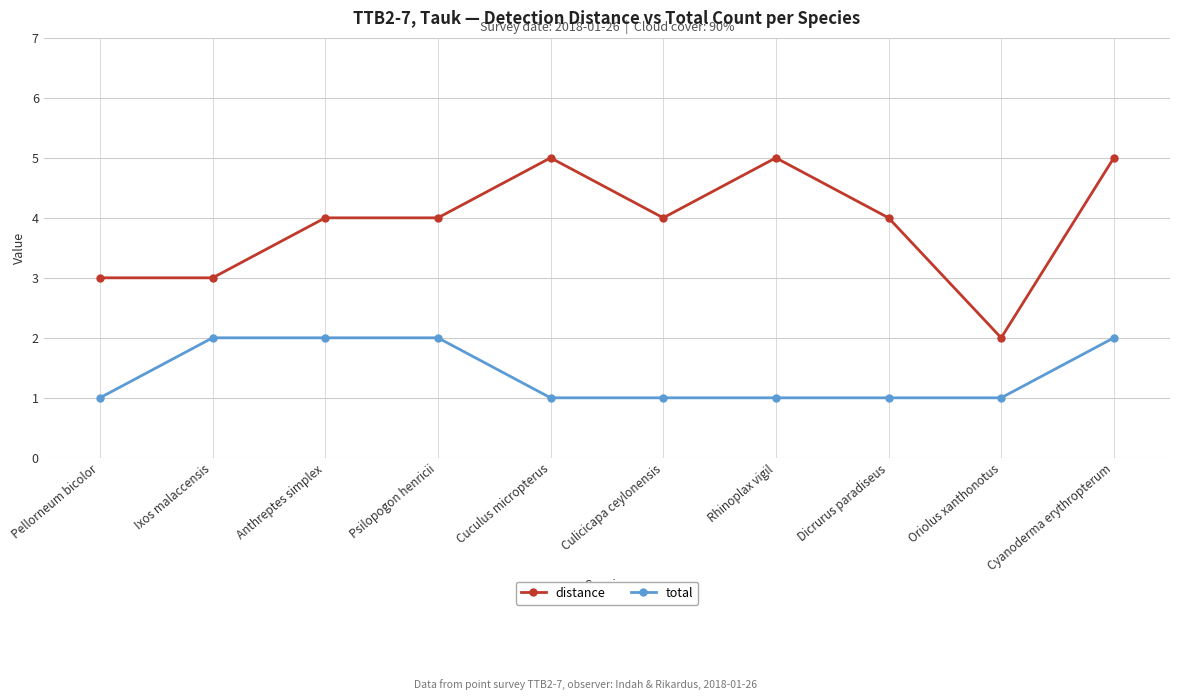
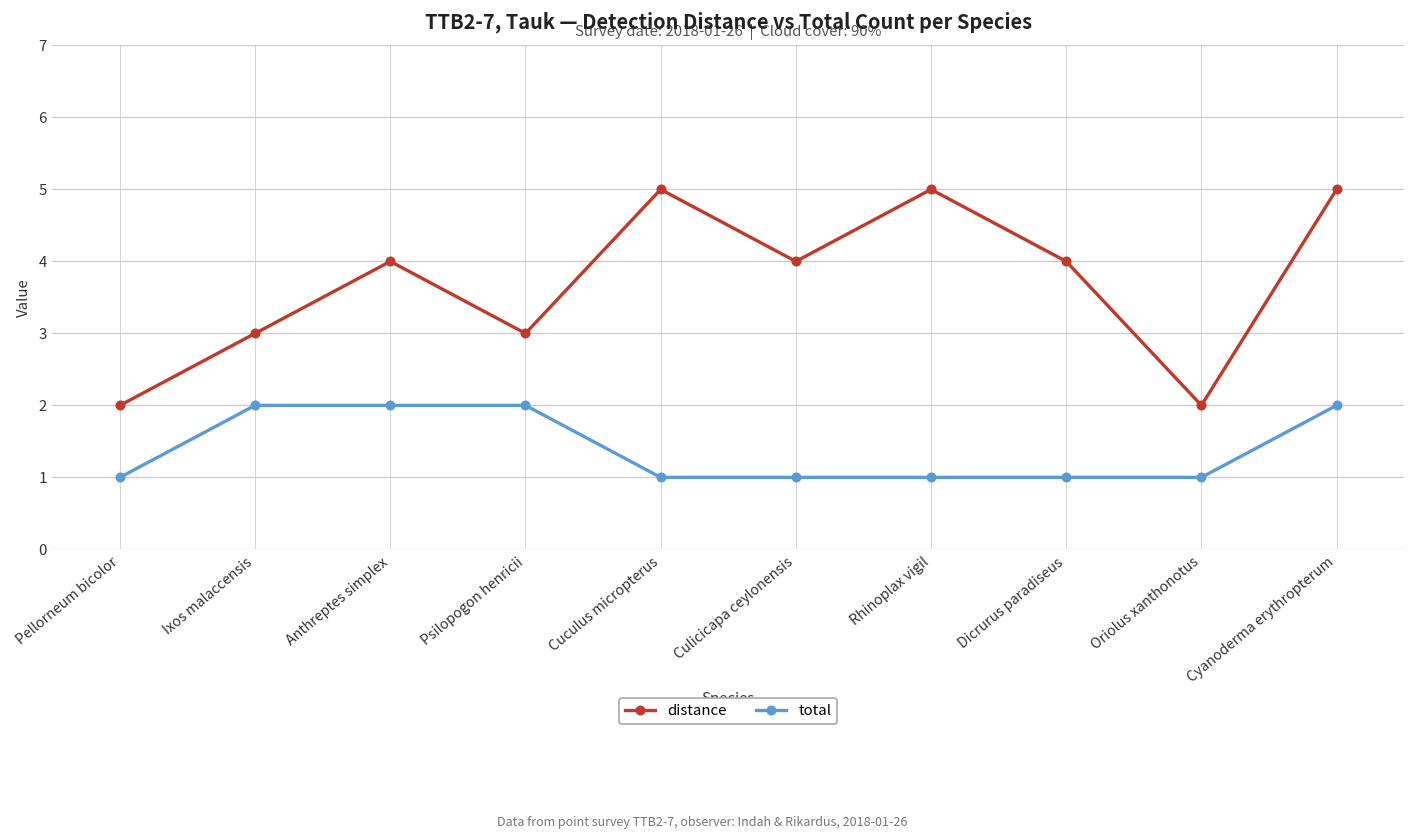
  {
    "distance": {
-     "Pellorneum bicolor": 3,
+     "Pellorneum bicolor": 2,
      "Ixos malaccensis": 3,
      "Anthreptes simplex": 4,
-     "Psilopogon henricii": 4,
+     "Psilopogon henricii": 3,
      "Cuculus micropterus": 5,
      "Culicicapa ceylonensis": 4,
      "Rhinoplax vigil": 5,
      "Dicrurus paradiseus": 4,
      "Oriolus xanthonotus": 2,
      "Cyanoderma erythropterum": 5
    },
    "total": {
      "Pellorneum bicolor": 1,
      "Ixos malaccensis": 2,
      "Anthreptes simplex": 2,
      "Psilopogon henricii": 2,
      "Cuculus micropterus": 1,
      "Culicicapa ceylonensis": 1,
      "Rhinoplax vigil": 1,
      "Dicrurus paradiseus": 1,
      "Oriolus xanthonotus": 1,
      "Cyanoderma erythropterum": 2
    }
  }
